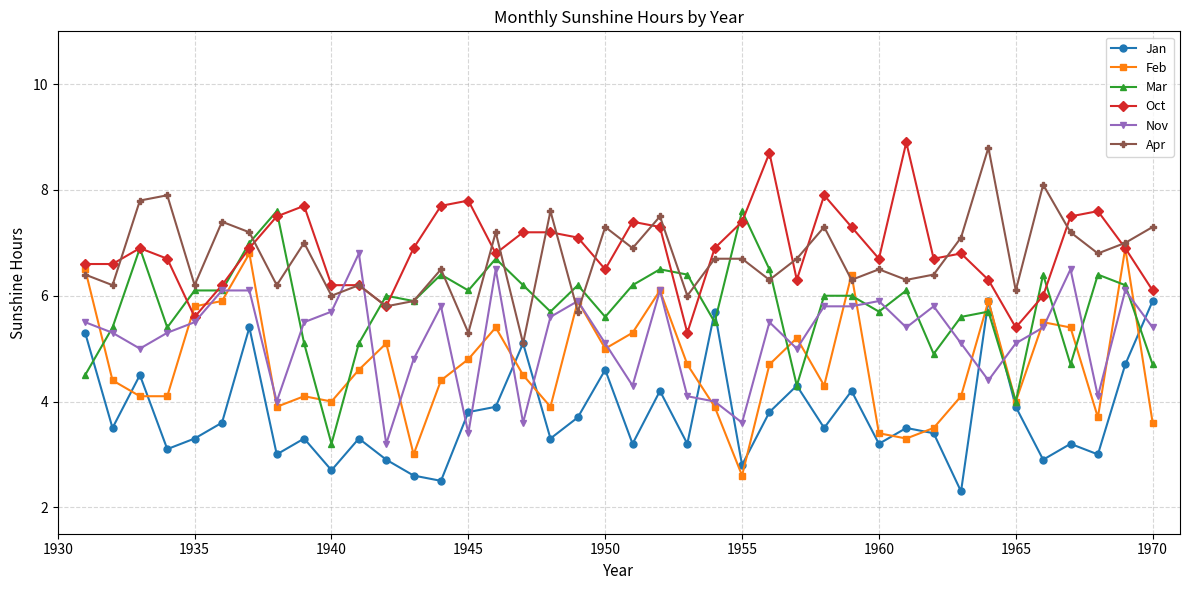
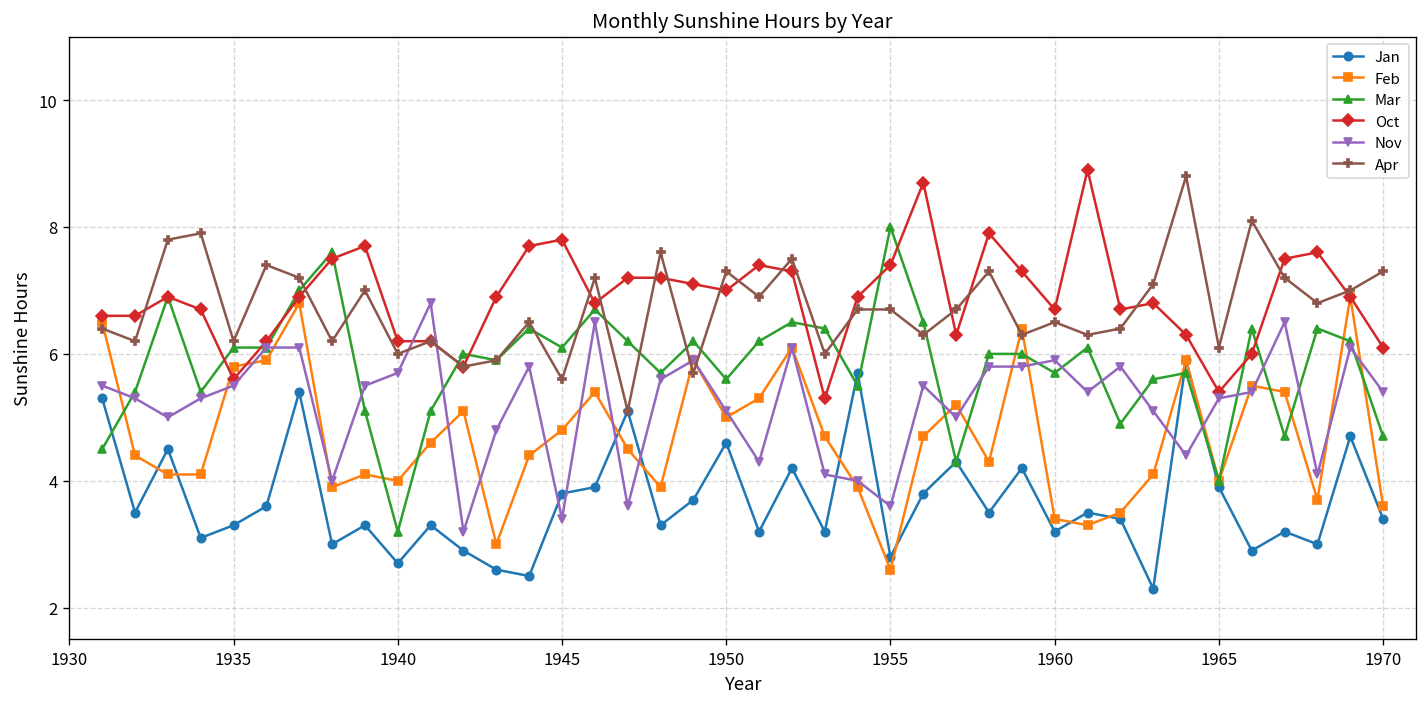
  {
    "Jan": {
      "1935": 3.3,
      "1940": 2.7,
      "1945": 3.8,
      "1950": 4.6,
      "1955": 2.8,
      "1960": 3.2,
      "1965": 3.9,
-     "1970": 5.9
+     "1970": 3.4
    },
    "Feb": {
      "1935": 5.8,
      "1940": 4.0,
      "1945": 4.8,
      "1950": 5.0,
      "1955": 2.6,
      "1960": 3.4,
      "1970": 3.6
    },
    "Mar": {
      "1935": 6.1,
      "1940": 3.2,
      "1945": 6.1,
      "1950": 5.6,
-     "1955": 7.6,
+     "1955": 8.0,
      "1960": 5.7,
      "1970": 4.7
    },
    "Oct": {
      "1935": 5.6,
      "1940": 6.2,
      "1945": 7.8,
-     "1950": 6.5,
+     "1950": 7.0,
      "1955": 7.4,
      "1960": 6.7,
      "1965": 5.4,
      "1970": 6.1
    },
    "Nov": {
      "1935": 5.5,
      "1940": 5.7,
      "1945": 3.4,
      "1950": 5.1,
      "1955": 3.6,
      "1960": 5.9,
-     "1965": 5.1,
+     "1965": 5.3,
      "1970": 5.4
    },
    "Apr": {
      "1935": 6.2,
      "1940": 6.0,
-     "1945": 5.3,
+     "1945": 5.6,
      "1950": 7.3,
      "1955": 6.7,
      "1960": 6.5,
      "1965": 6.1,
      "1970": 7.3
    }
  }
